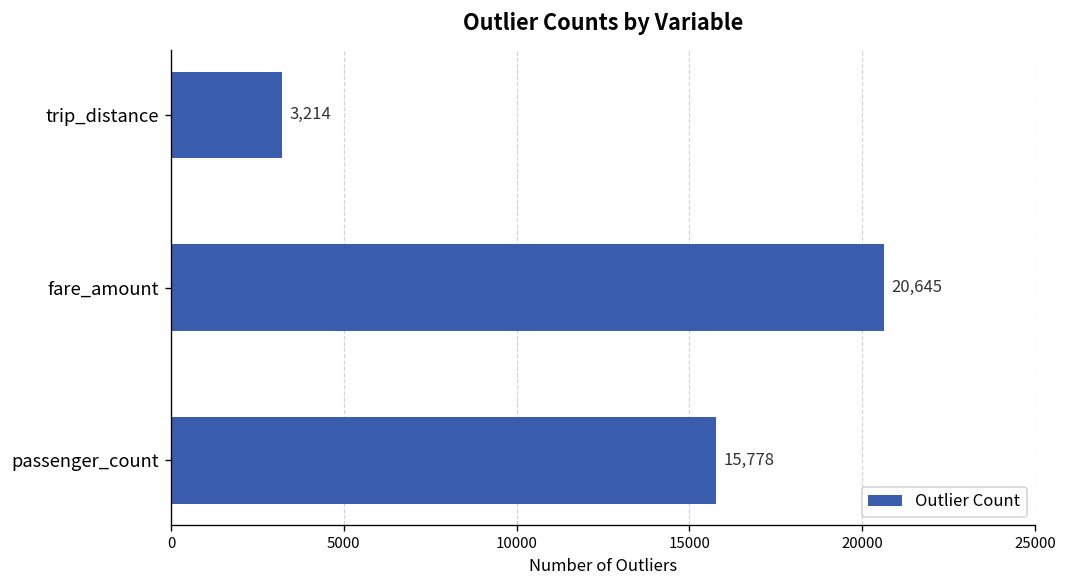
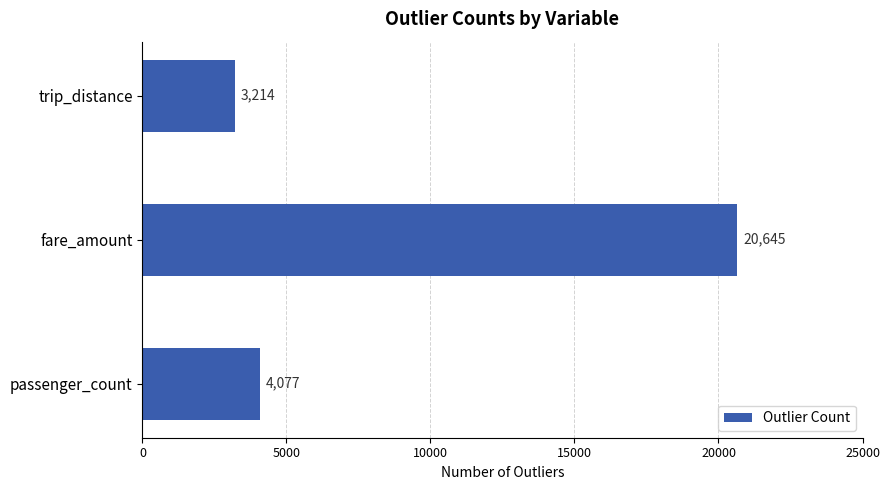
  {
    "trip_distance": "3,214",
    "fare_amount": "20,645",
-   "passenger_count": "15,778"
+   "passenger_count": "4,077"
  }
